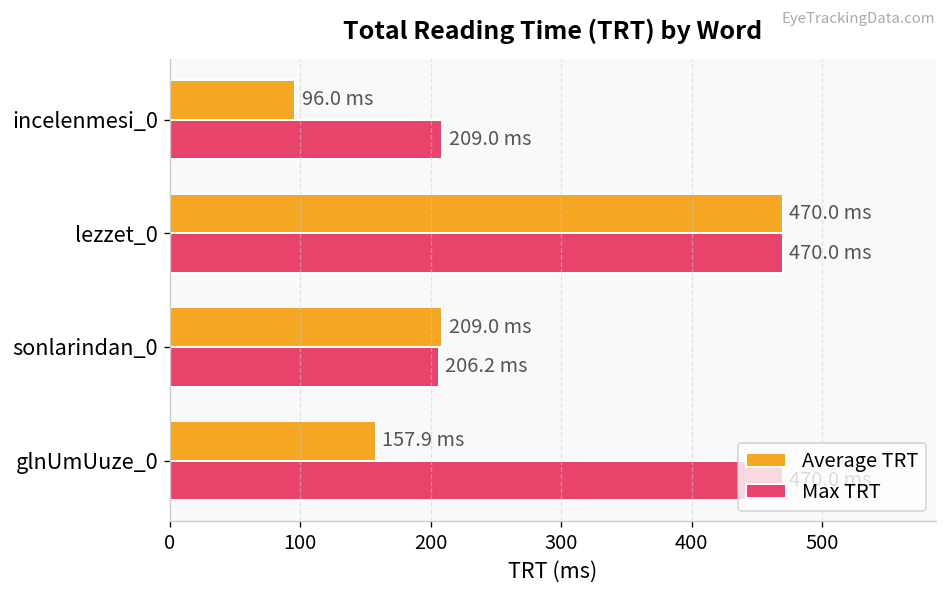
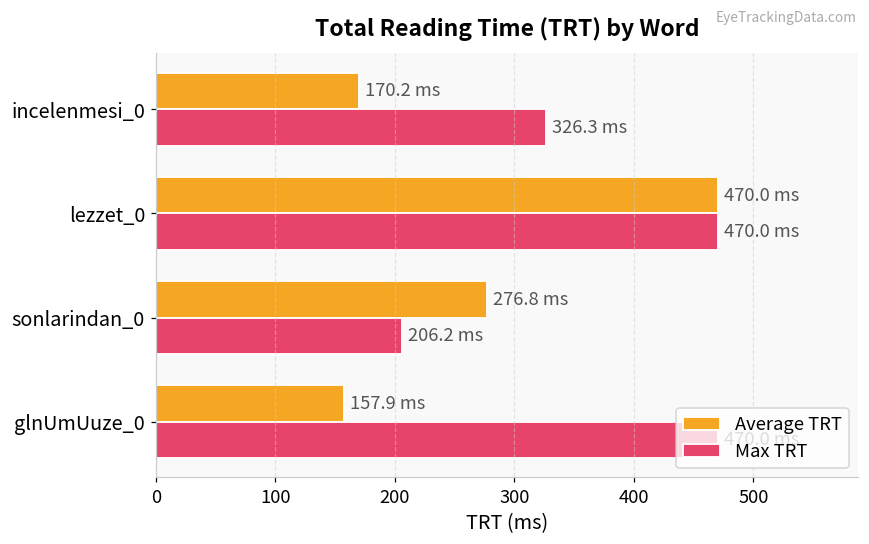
  {
    "Average TRT": {
-     "incelenmesi_0": 96.0,
+     "incelenmesi_0": 170.2,
      "lezzet_0": 470.0,
-     "sonlarindan_0": 209.0,
+     "sonlarindan_0": 276.8,
      "glnUmUuze_0": 157.9
    },
    "Max TRT": {
-     "incelenmesi_0": 209.0,
+     "incelenmesi_0": 326.3,
      "lezzet_0": 470.0,
      "sonlarindan_0": 206.2
    }
  }
